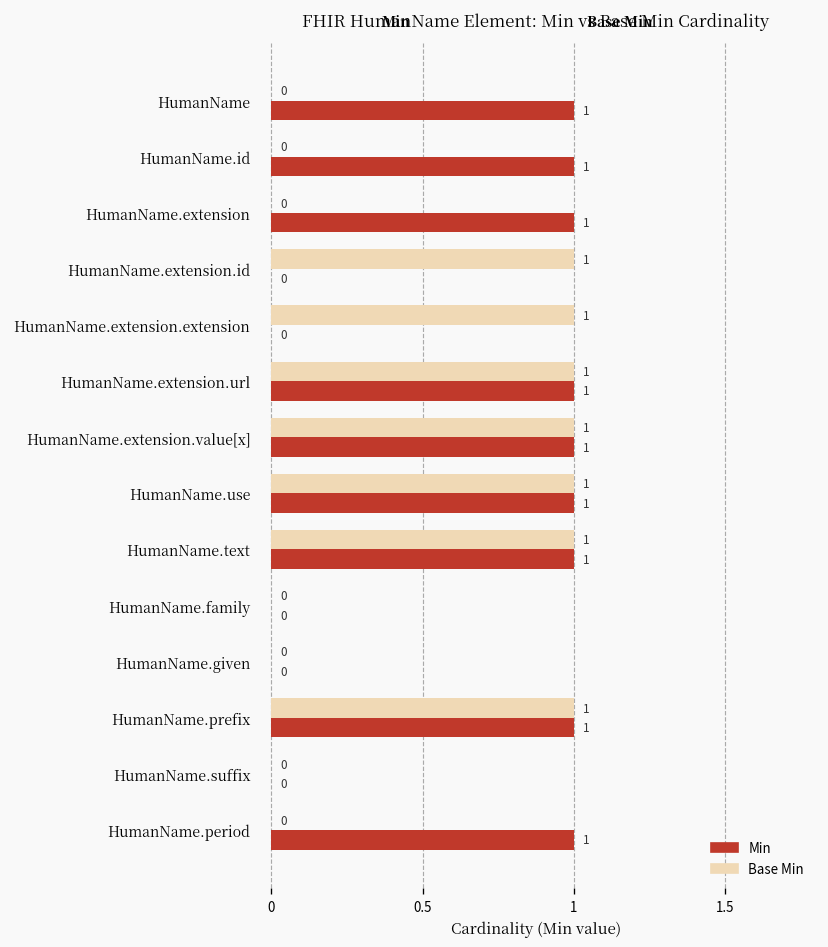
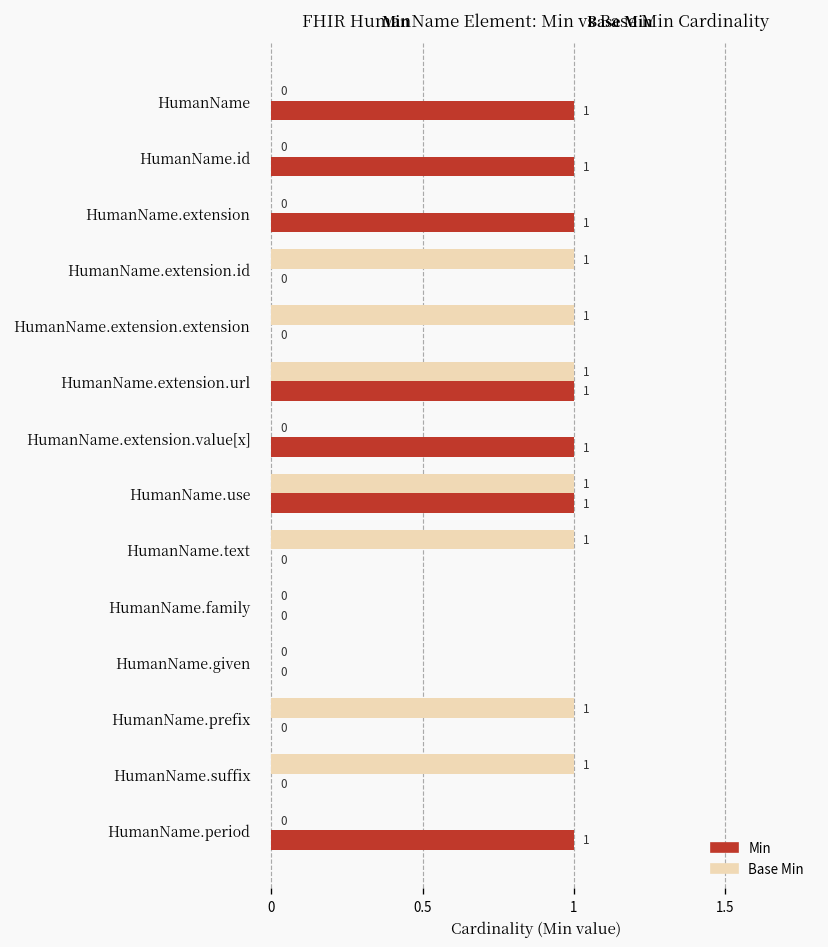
  {
    "Base Min": {
      "HumanName": 0,
      "HumanName.id": 0,
      "HumanName.extension": 0,
      "HumanName.extension.id": 1,
      "HumanName.extension.extension": 1,
      "HumanName.extension.url": 1,
-     "HumanName.extension.value[x]": 1,
+     "HumanName.extension.value[x]": 0,
      "HumanName.use": 1,
      "HumanName.text": 1,
      "HumanName.family": 0,
      "HumanName.given": 0,
      "HumanName.prefix": 1,
-     "HumanName.suffix": 0,
+     "HumanName.suffix": 1,
      "HumanName.period": 0
    },
    "Min": {
      "HumanName": 1,
      "HumanName.id": 1,
      "HumanName.extension": 1,
      "HumanName.extension.id": 0,
      "HumanName.extension.extension": 0,
      "HumanName.extension.url": 1,
      "HumanName.extension.value[x]": 1,
      "HumanName.use": 1,
-     "HumanName.text": 1,
+     "HumanName.text": 0,
      "HumanName.family": 0,
      "HumanName.given": 0,
-     "HumanName.prefix": 1,
+     "HumanName.prefix": 0,
      "HumanName.suffix": 0,
      "HumanName.period": 1
    }
  }
